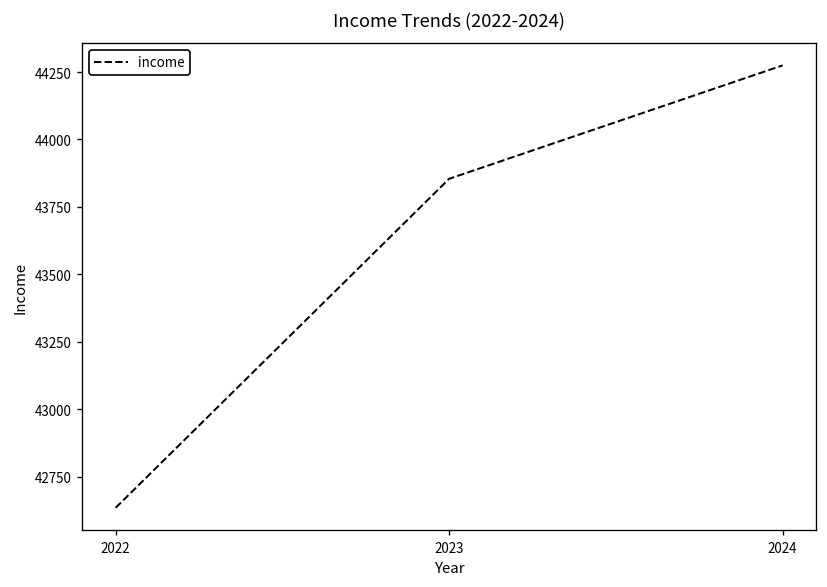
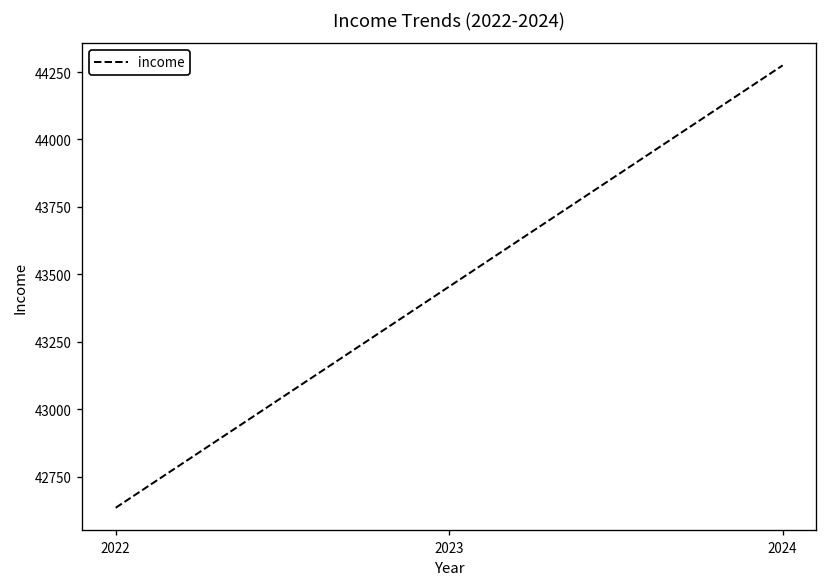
  {
    "2022": 42630,
-   "2023": 43850,
+   "2023": 43450,
    "2024": 44270
  }
